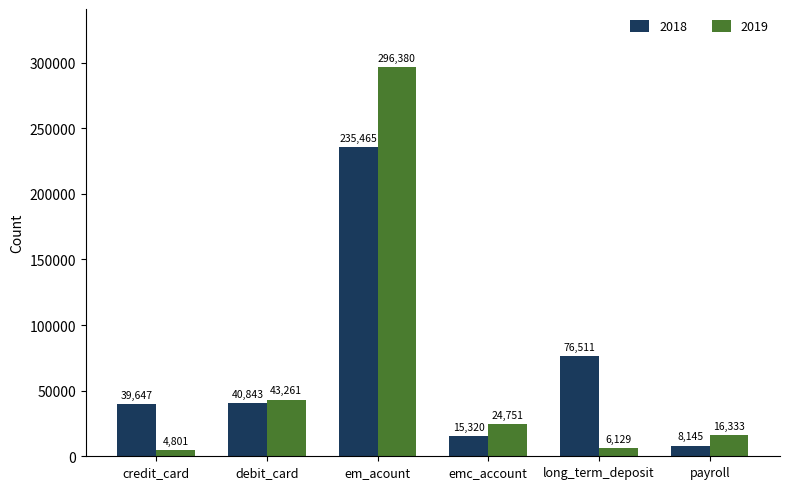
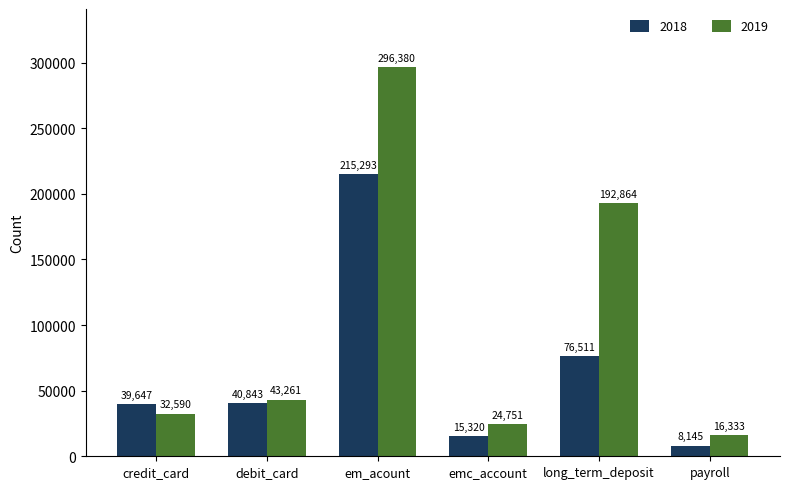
  {
    "2018": {
      "credit_card": "39,647",
      "debit_card": "40,843",
-     "em_acount": "235,465",
+     "em_acount": "215,293",
      "emc_account": "15,320",
      "long_term_deposit": "76,511",
      "payroll": "8,145"
    },
    "2019": {
-     "credit_card": "4,801",
+     "credit_card": "32,590",
      "debit_card": "43,261",
      "em_acount": "296,380",
      "emc_account": "24,751",
-     "long_term_deposit": "6,129",
+     "long_term_deposit": "192,864",
      "payroll": "16,333"
    }
  }
